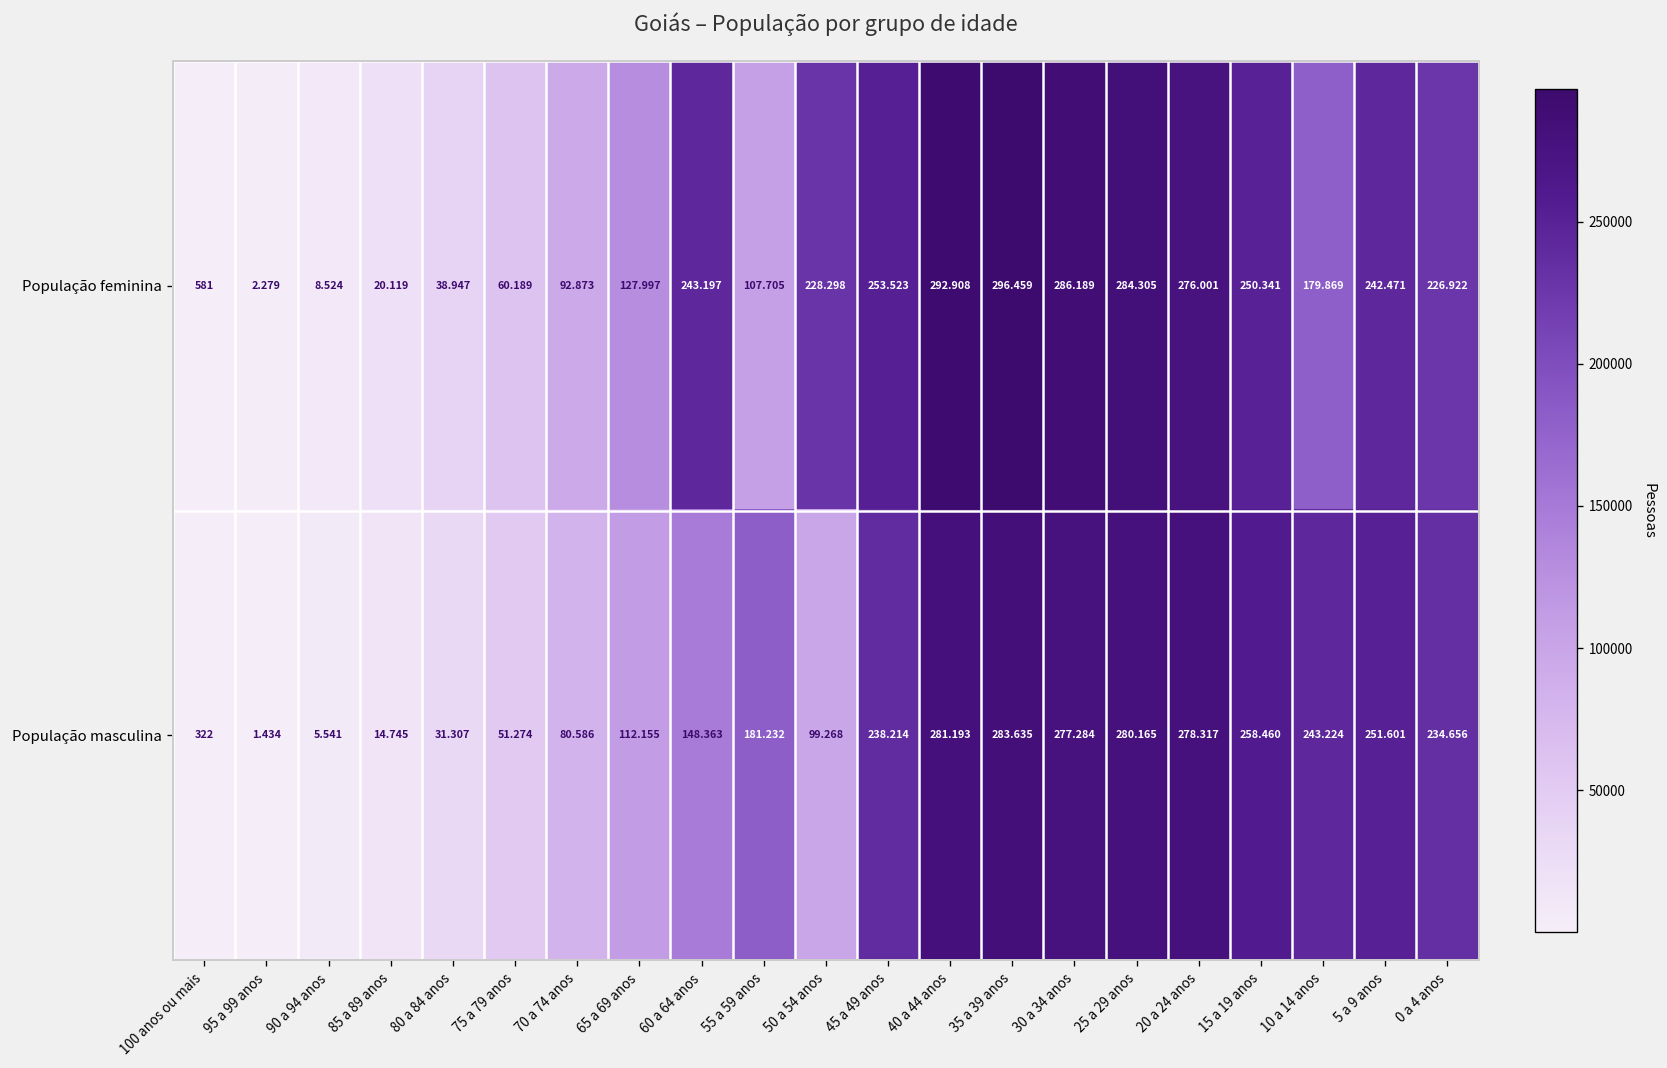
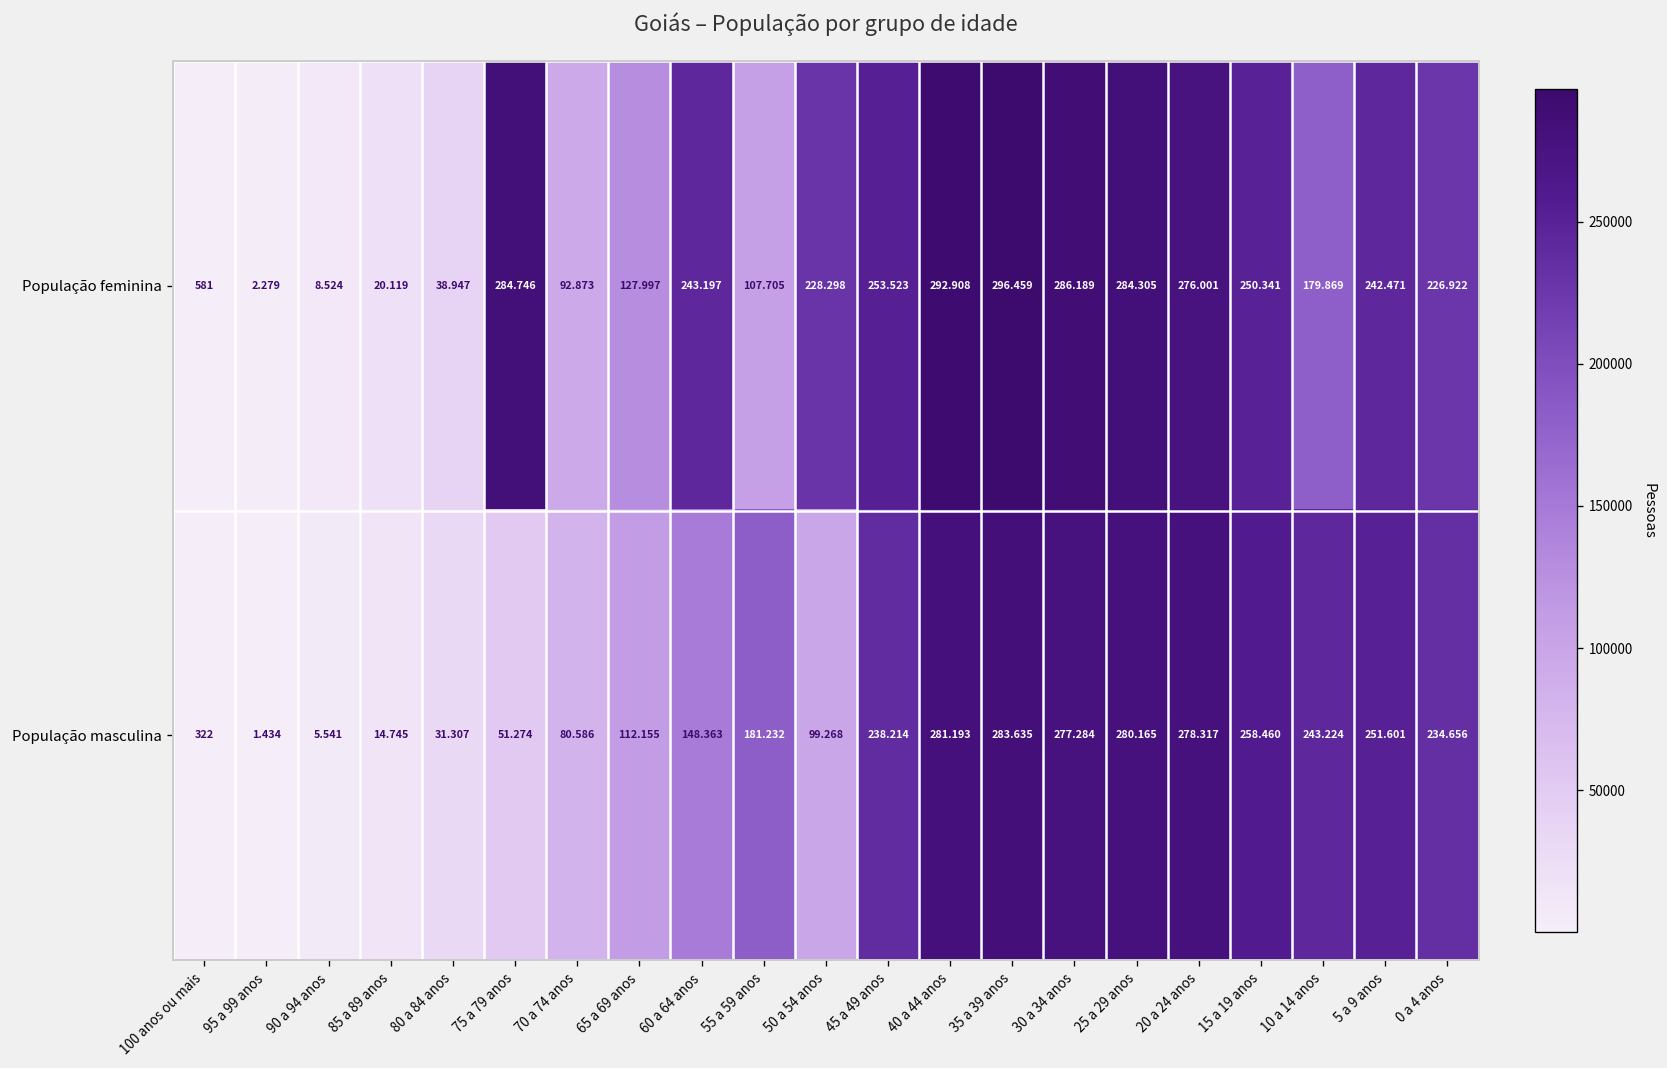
  {
    "População feminina": {
      "100 anos ou mais": 581,
      "95 a 99 anos": 2.279,
      "90 a 94 anos": 8.524,
      "85 a 89 anos": 20.119,
      "80 a 84 anos": 38.947,
-     "75 a 79 anos": 60.189,
+     "75 a 79 anos": 284.746,
      "70 a 74 anos": 92.873,
      "65 a 69 anos": 127.997,
      "60 a 64 anos": 243.197,
      "55 a 59 anos": 107.705,
      "50 a 54 anos": 228.298,
      "45 a 49 anos": 253.523,
      "40 a 44 anos": 292.908,
      "35 a 39 anos": 296.459,
      "30 a 34 anos": 286.189,
      "25 a 29 anos": 284.305,
      "20 a 24 anos": 276.001,
      "15 a 19 anos": 250.341,
      "10 a 14 anos": 179.869,
      "5 a 9 anos": 242.471,
      "0 a 4 anos": 226.922
    },
    "População masculina": {
      "100 anos ou mais": 322,
      "95 a 99 anos": 1.434,
      "90 a 94 anos": 5.541,
      "85 a 89 anos": 14.745,
      "80 a 84 anos": 31.307,
      "75 a 79 anos": 51.274,
      "70 a 74 anos": 80.586,
      "65 a 69 anos": 112.155,
      "60 a 64 anos": 148.363,
      "55 a 59 anos": 181.232,
      "50 a 54 anos": 99.268,
      "45 a 49 anos": 238.214,
      "40 a 44 anos": 281.193,
      "35 a 39 anos": 283.635,
      "30 a 34 anos": 277.284,
      "25 a 29 anos": 280.165,
      "20 a 24 anos": 278.317,
      "15 a 19 anos": 258.460,
      "10 a 14 anos": 243.224,
      "5 a 9 anos": 251.601,
      "0 a 4 anos": 234.656
    }
  }
